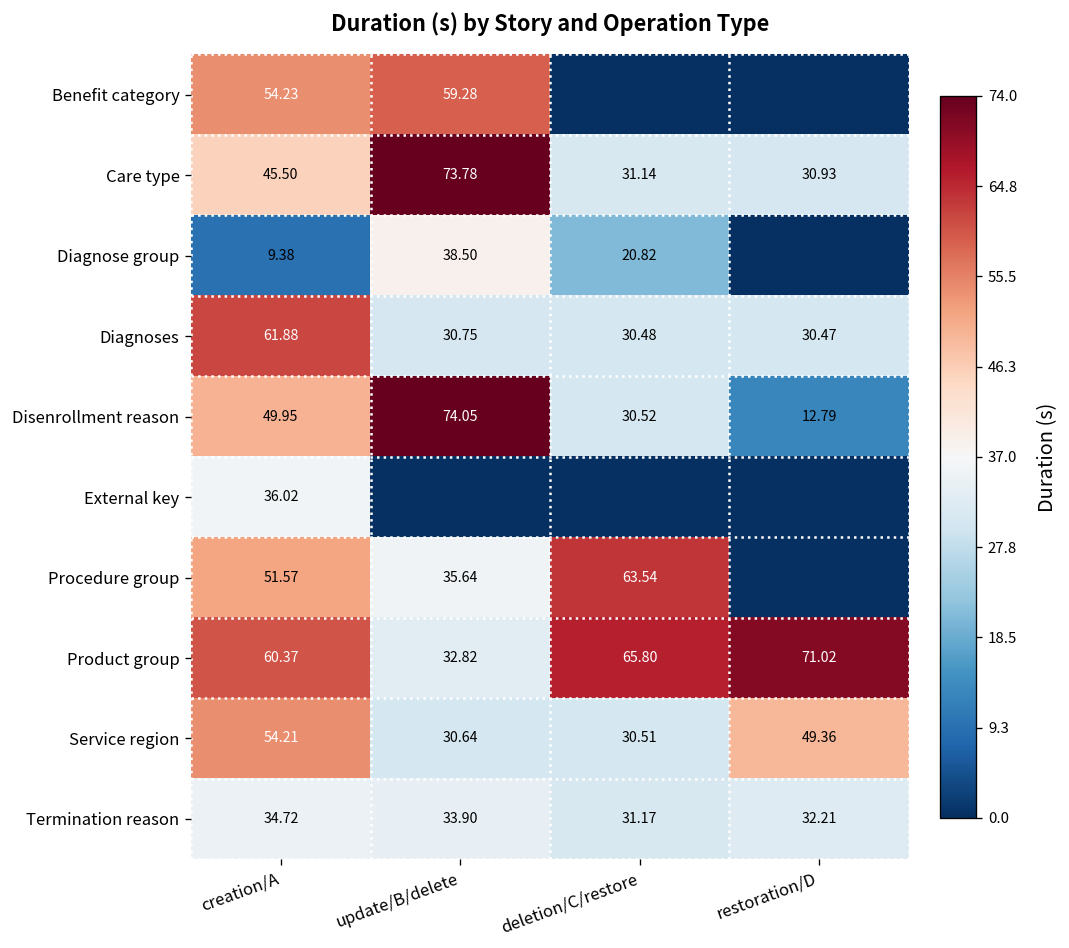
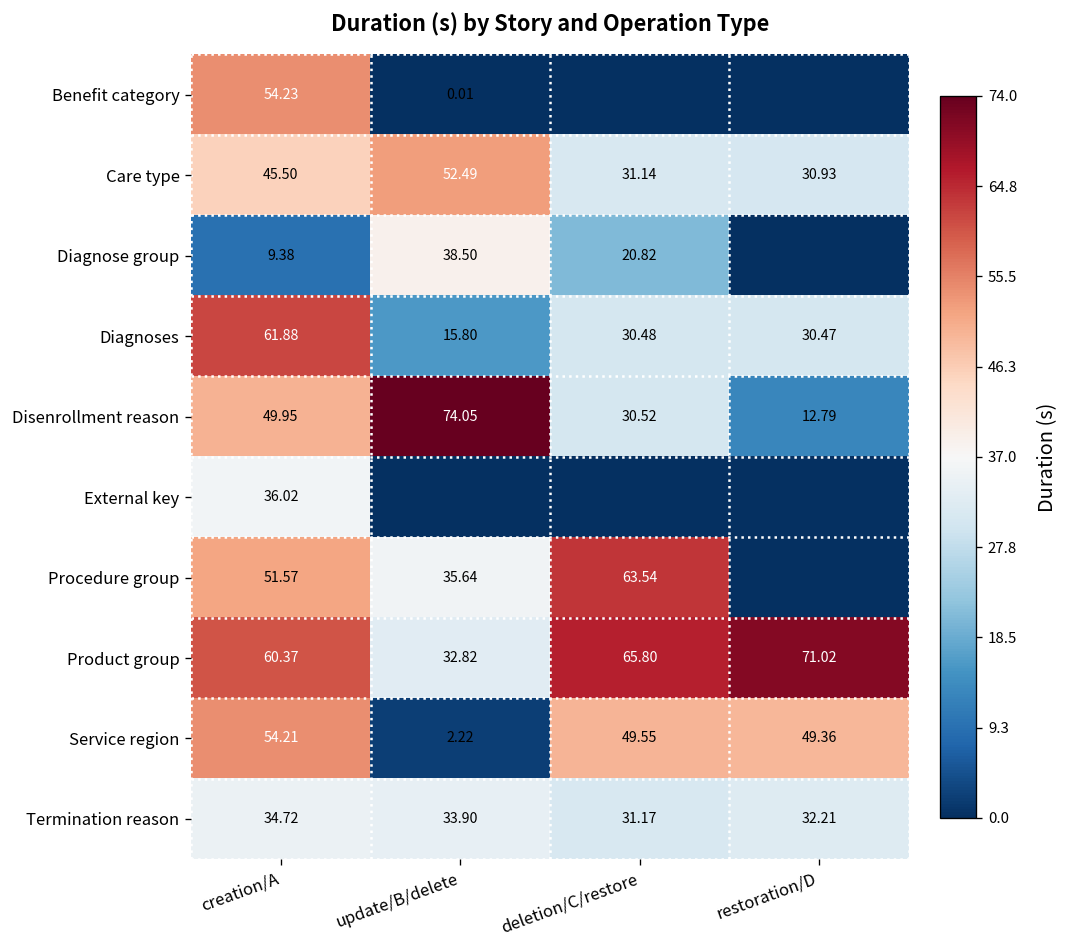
  {
    "Benefit category": {
      "creation/A": 54.23,
-     "update/B/delete": 59.28
+     "update/B/delete": 0.01
    },
    "Care type": {
      "creation/A": 45.50,
-     "update/B/delete": 73.78,
+     "update/B/delete": 52.49,
      "deletion/C/restore": 31.14,
      "restoration/D": 30.93
    },
    "Diagnose group": {
      "creation/A": 9.38,
      "update/B/delete": 38.50,
      "deletion/C/restore": 20.82
    },
    "Diagnoses": {
      "creation/A": 61.88,
-     "update/B/delete": 30.75,
+     "update/B/delete": 15.80,
      "deletion/C/restore": 30.48,
      "restoration/D": 30.47
    },
    "Disenrollment reason": {
      "creation/A": 49.95,
      "update/B/delete": 74.05,
      "deletion/C/restore": 30.52,
      "restoration/D": 12.79
    },
    "External key": {
      "creation/A": 36.02
    },
    "Procedure group": {
      "creation/A": 51.57,
      "update/B/delete": 35.64,
      "deletion/C/restore": 63.54
    },
    "Product group": {
      "creation/A": 60.37,
      "update/B/delete": 32.82,
      "deletion/C/restore": 65.80,
      "restoration/D": 71.02
    },
    "Service region": {
      "creation/A": 54.21,
-     "update/B/delete": 30.64,
-     "deletion/C/restore": 30.51,
+     "update/B/delete": 2.22,
+     "deletion/C/restore": 49.55,
      "restoration/D": 49.36
    },
    "Termination reason": {
      "creation/A": 34.72,
      "update/B/delete": 33.90,
      "deletion/C/restore": 31.17,
      "restoration/D": 32.21
    }
  }
